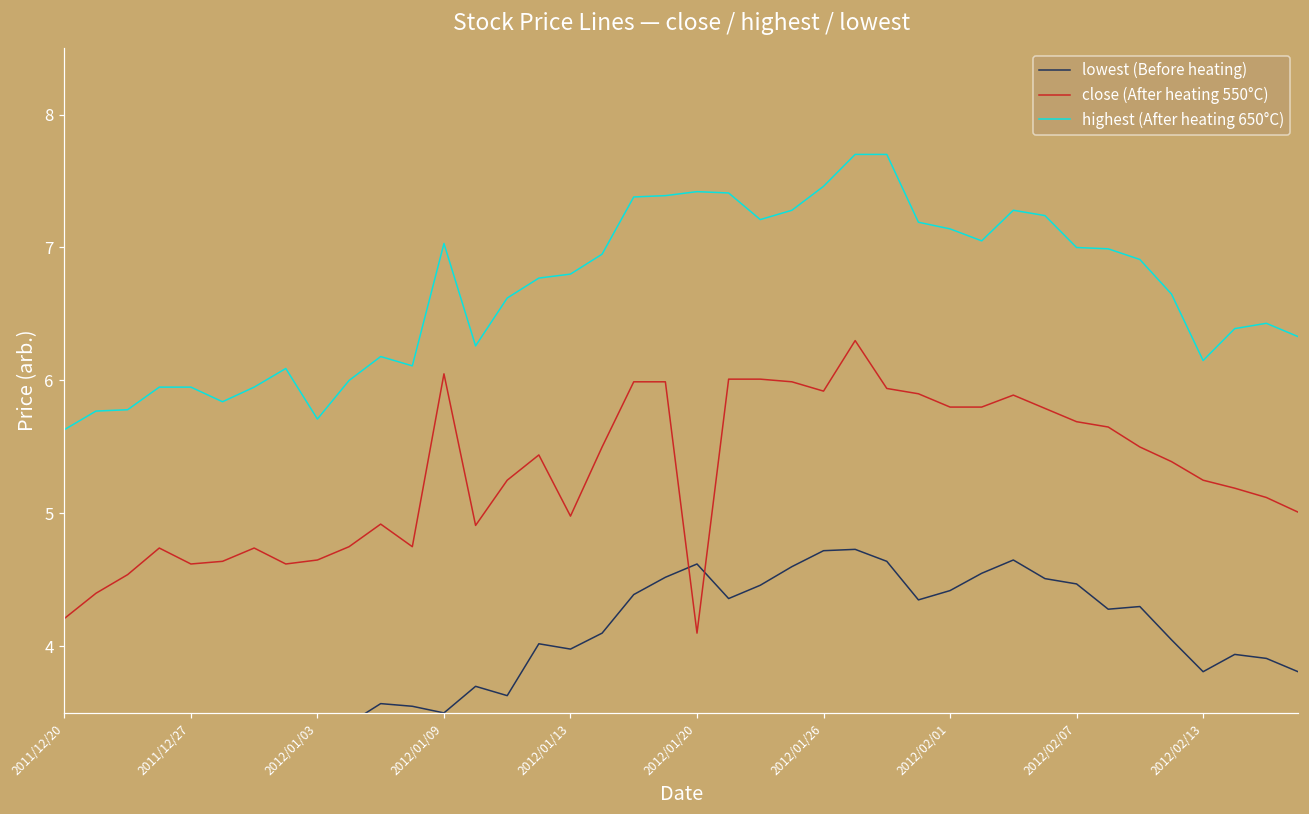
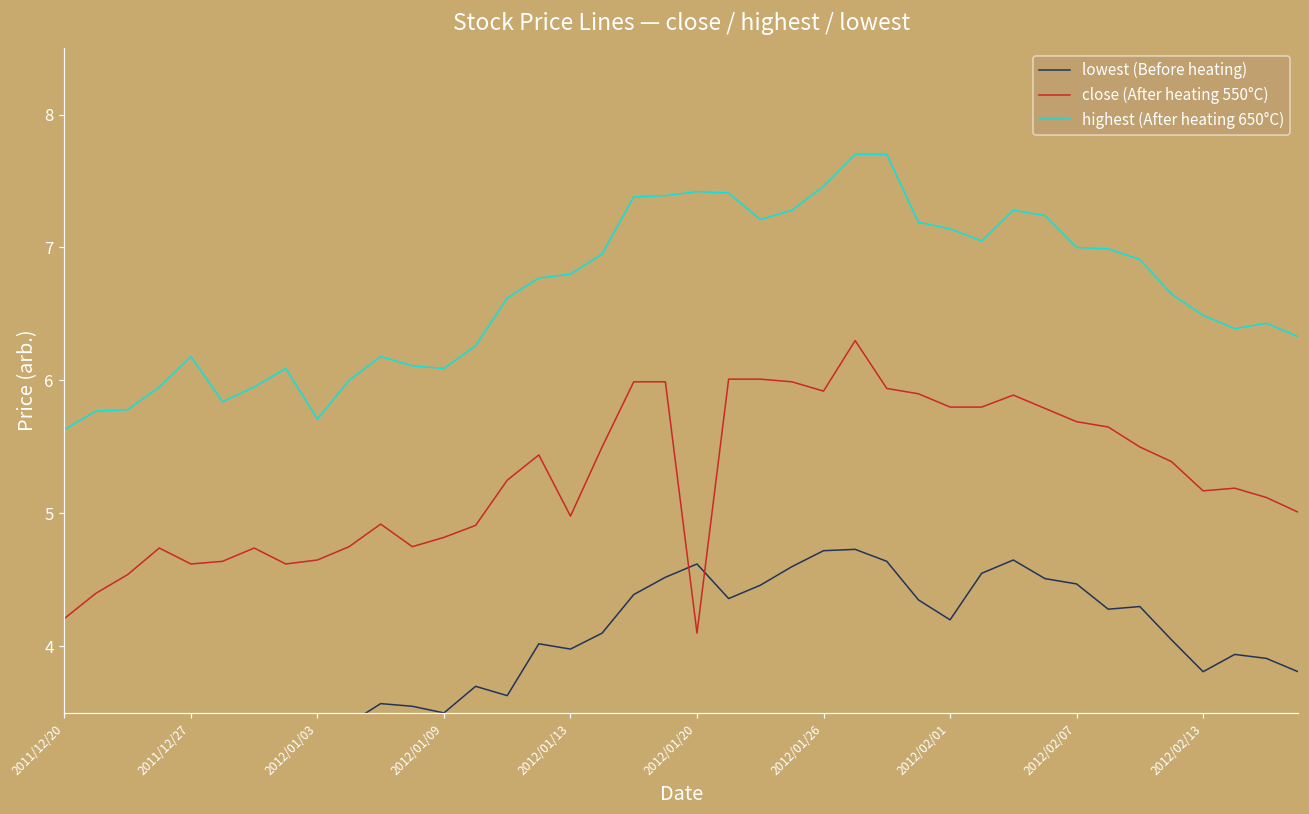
  {
    "lowest (Before heating)": {
      "2012/01/09": 3.50,
      "2012/01/13": 3.98,
      "2012/01/20": 4.62,
      "2012/01/26": 4.72,
-     "2012/02/01": 4.42,
+     "2012/02/01": 4.20,
      "2012/02/07": 4.47,
      "2012/02/13": 3.81
    },
    "close (After heating 550°C)": {
      "2011/12/20": 4.21,
      "2011/12/27": 4.62,
      "2012/01/03": 4.65,
-     "2012/01/09": 6.05,
+     "2012/01/09": 4.82,
      "2012/01/13": 4.98,
      "2012/01/20": 4.10,
      "2012/01/26": 5.92,
      "2012/02/01": 5.80,
      "2012/02/07": 5.69,
-     "2012/02/13": 5.25
+     "2012/02/13": 5.17
    },
    "highest (After heating 650°C)": {
      "2011/12/20": 5.63,
-     "2011/12/27": 5.95,
+     "2011/12/27": 6.18,
      "2012/01/03": 5.71,
-     "2012/01/09": 7.03,
+     "2012/01/09": 6.09,
      "2012/01/13": 6.80,
      "2012/01/20": 7.42,
      "2012/01/26": 7.46,
      "2012/02/01": 7.14,
      "2012/02/07": 7.00,
-     "2012/02/13": 6.15
+     "2012/02/13": 6.49
    }
  }
